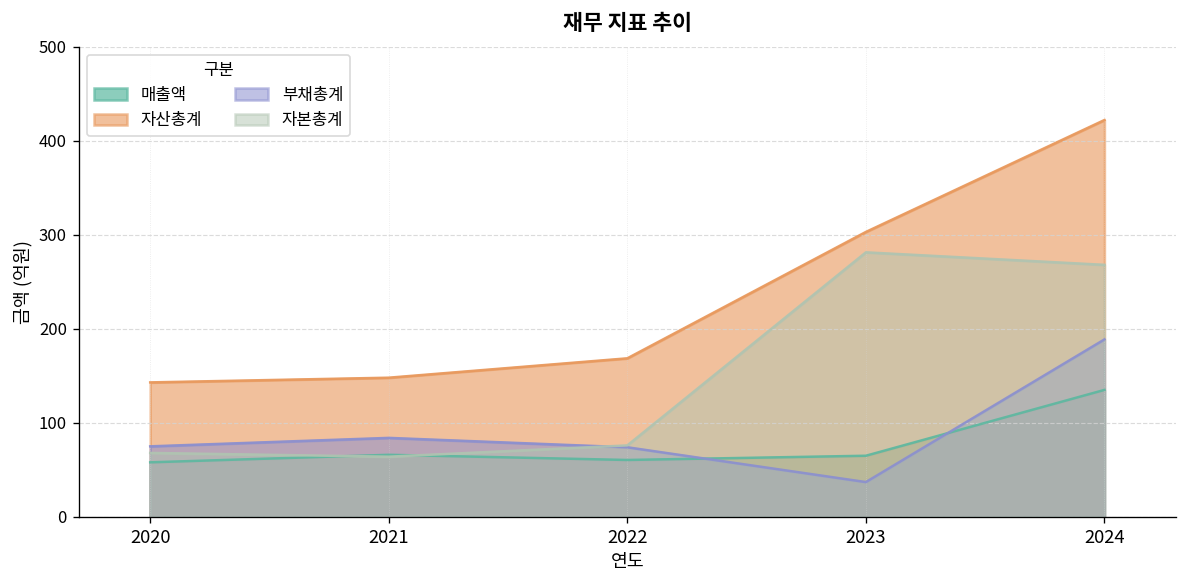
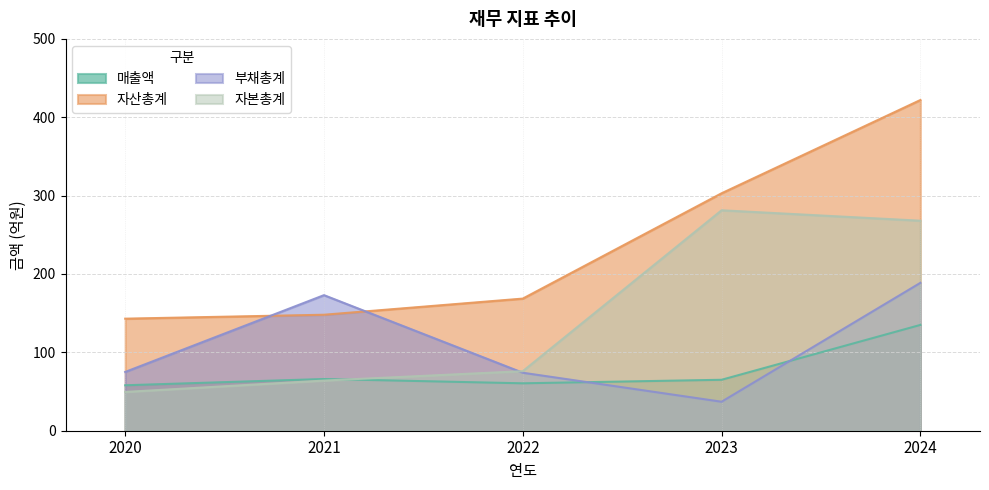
  {
    "매출액": {
      "2020": 60,
      "2022": 60,
      "2023": 70,
      "2024": 140
    },
    "자산총계": {
      "2020": 140,
      "2021": 150,
      "2022": 170,
      "2023": 300,
      "2024": 420
    },
    "부채총계": {
      "2020": 80,
-     "2021": 80,
+     "2021": 170,
      "2023": 40,
      "2024": 190
    },
    "자본총계": {
-     "2020": 70,
+     "2020": 50,
      "2023": 280,
      "2024": 270
    }
  }
